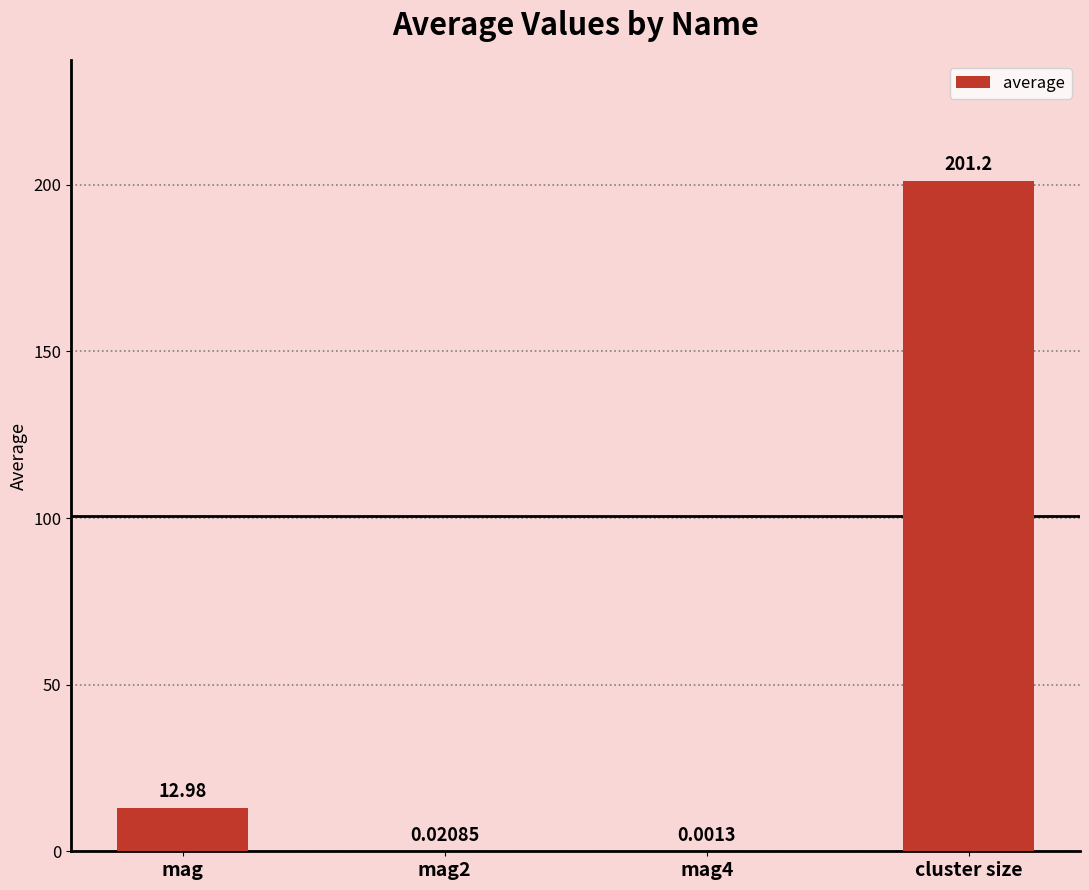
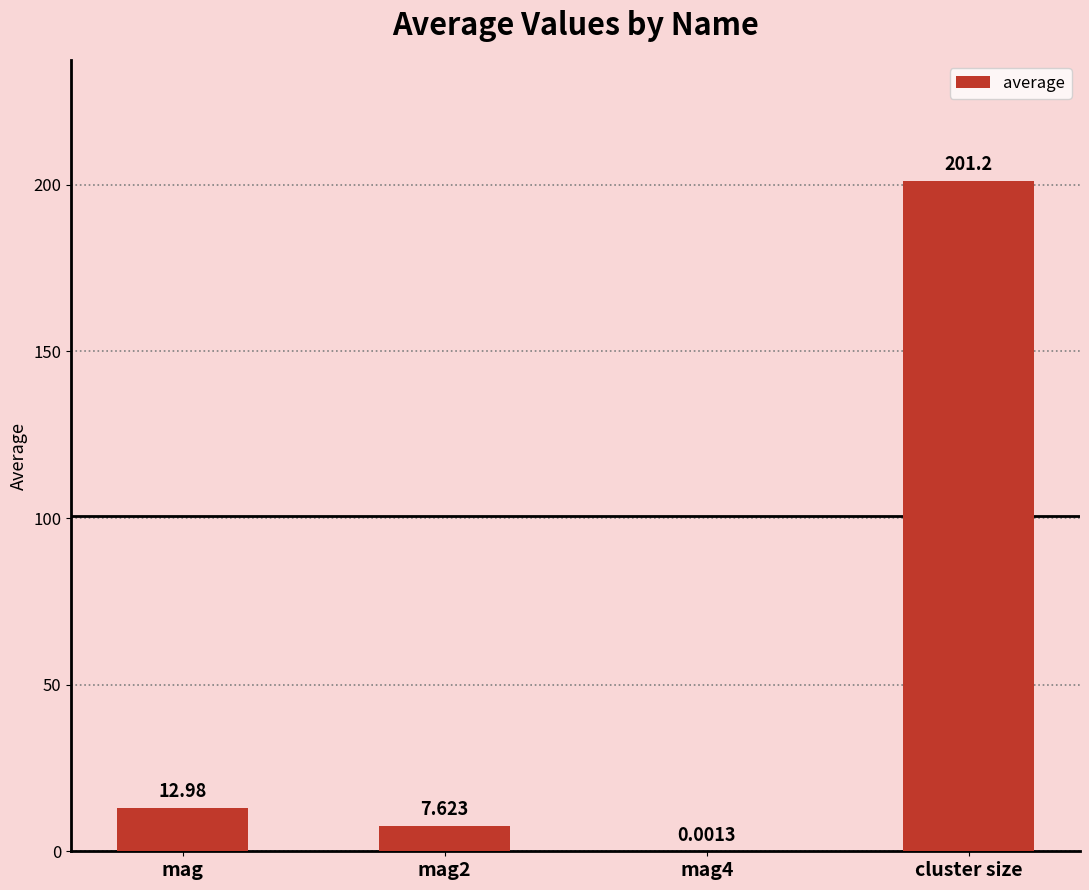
  {
    "mag": 12.98,
-   "mag2": 0.02085,
+   "mag2": 7.623,
    "mag4": 0.0013,
    "cluster size": 201.2
  }
